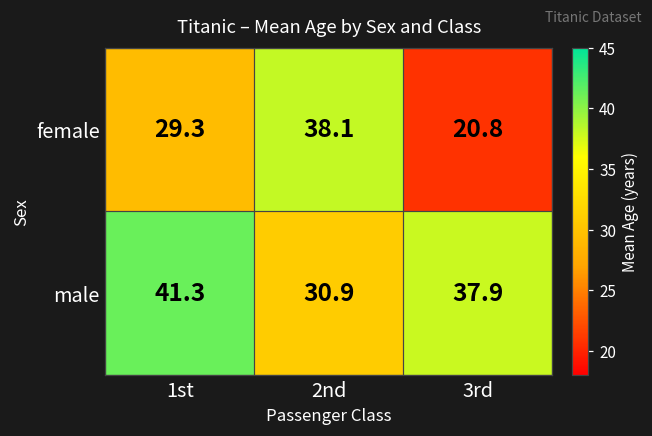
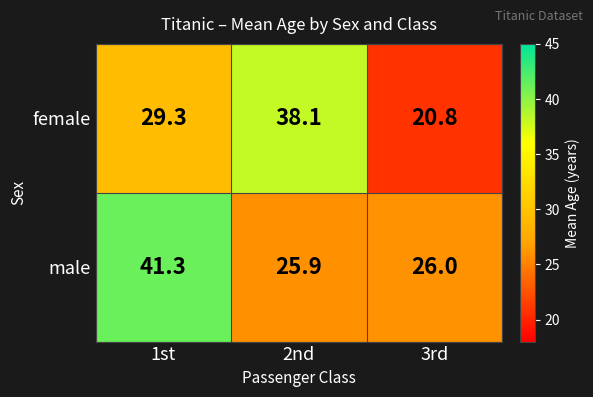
  {
    "female": {
      "1st": 29.3,
      "2nd": 38.1,
      "3rd": 20.8
    },
    "male": {
      "1st": 41.3,
-     "2nd": 30.9,
-     "3rd": 37.9
+     "2nd": 25.9,
+     "3rd": 26.0
    }
  }
